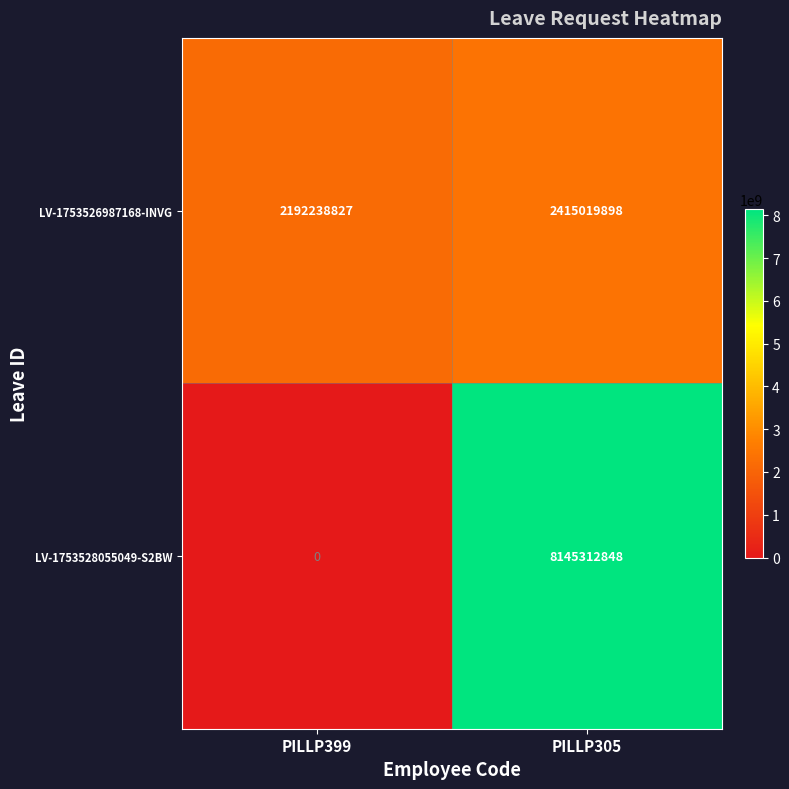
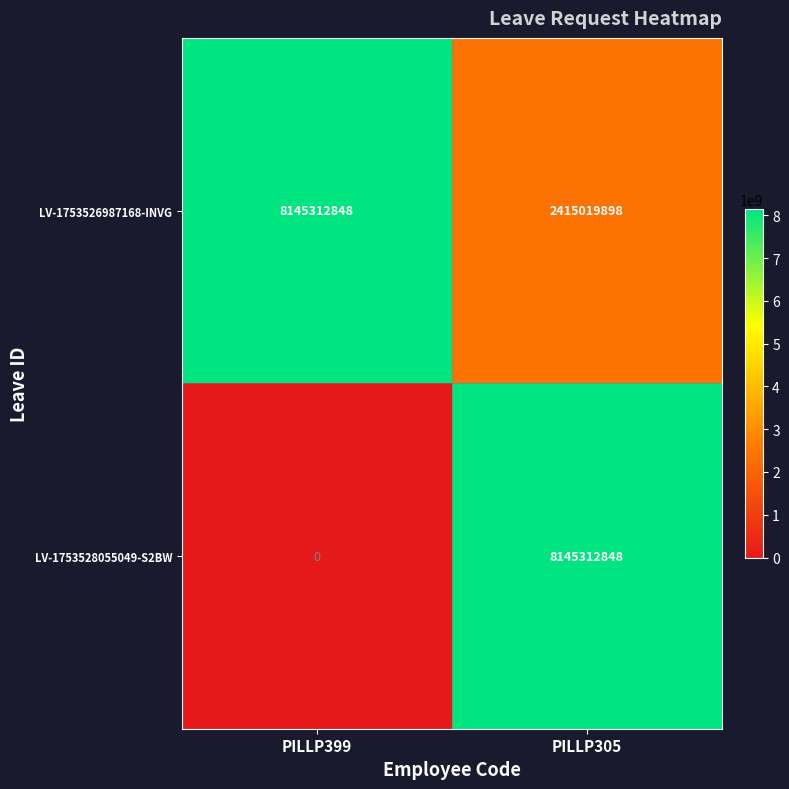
  {
    "LV-1753526987168-INVG": {
-     "PILLP399": 2192238827,
+     "PILLP399": 8145312848,
      "PILLP305": 2415019898
    },
    "LV-1753528055049-S2BW": {
      "PILLP399": 0,
      "PILLP305": 8145312848
    }
  }
